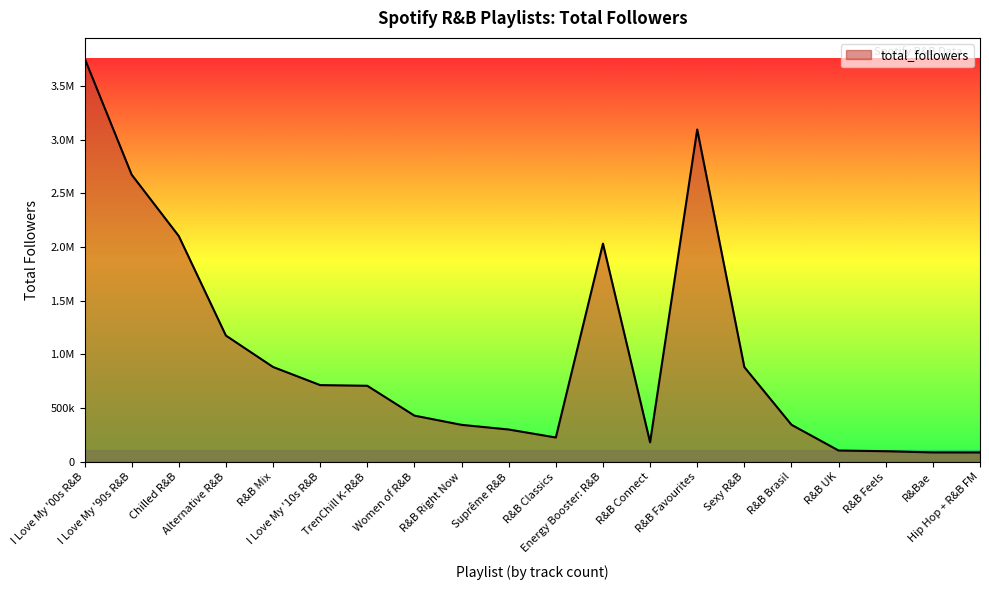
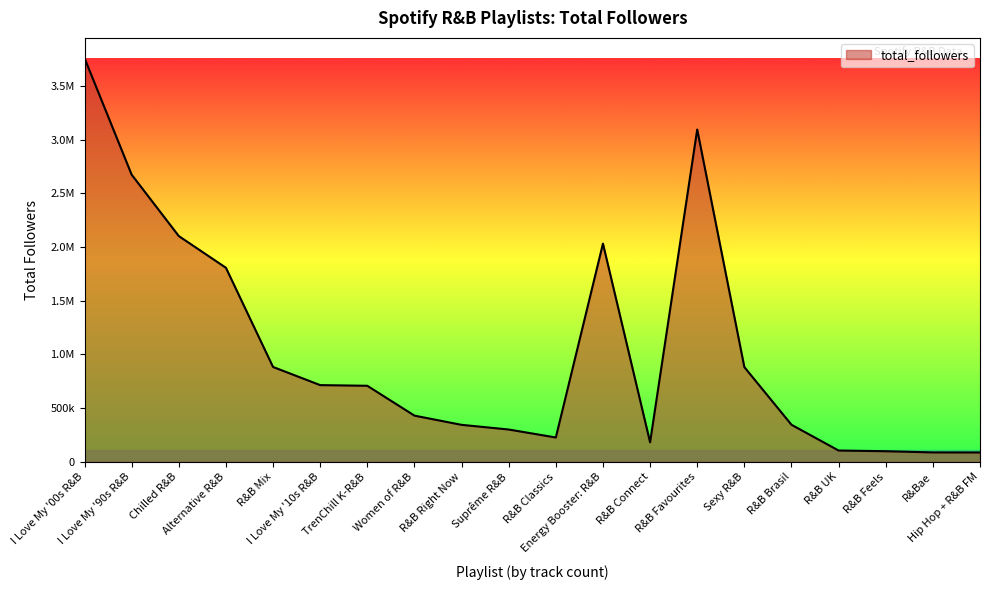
  {
    "I Love My '00s R&B": 3760000,
    "I Love My '90s R&B": 2670000,
    "Chilled R&B": 2100000,
-   "Alternative R&B": 1180000,
+   "Alternative R&B": 1810000,
    "R&B Mix": 880000,
    "I Love My '10s R&B": 710000,
    "TrenChill K-R&B": 710000,
    "Women of R&B": 430000,
    "R&B Right Now": 340000,
    "Suprême R&B": 300000,
    "R&B Classics": 230000,
    "Energy Booster: R&B": 2030000,
    "R&B Connect": 180000,
    "R&B Favourites": 3090000,
    "Sexy R&B": 880000,
    "R&B Brasil": 350000
  }
